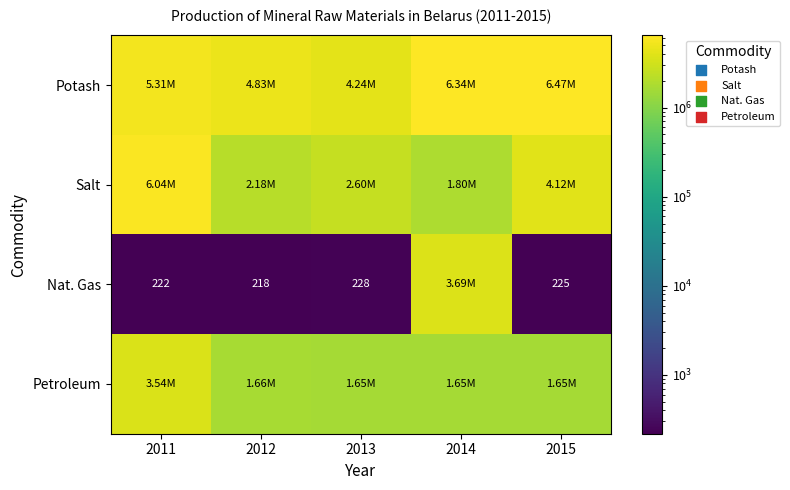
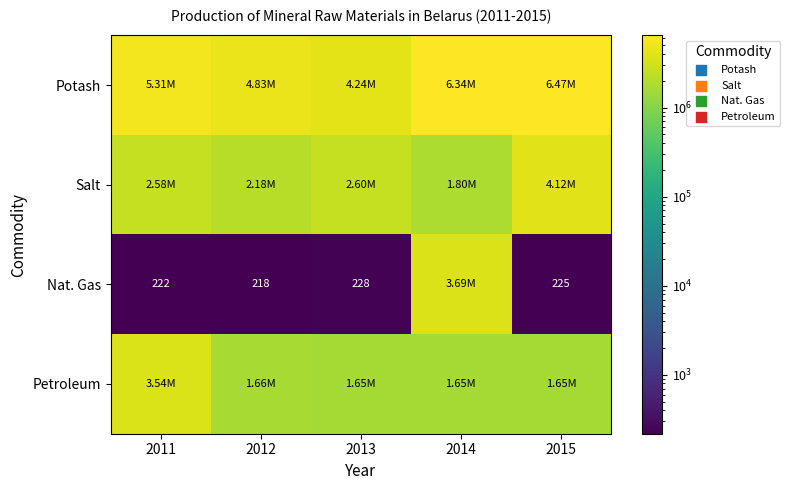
  {
    "Potash": {
      "2011": "5.31M",
      "2012": "4.83M",
      "2013": "4.24M",
      "2014": "6.34M",
      "2015": "6.47M"
    },
    "Salt": {
-     "2011": "6.04M",
+     "2011": "2.58M",
      "2012": "2.18M",
      "2013": "2.60M",
      "2014": "1.80M",
      "2015": "4.12M"
    },
    "Nat. Gas": {
      "2011": "222",
      "2012": "218",
      "2013": "228",
      "2014": "3.69M",
      "2015": "225"
    },
    "Petroleum": {
      "2011": "3.54M",
      "2012": "1.66M",
      "2013": "1.65M",
      "2014": "1.65M",
      "2015": "1.65M"
    }
  }
